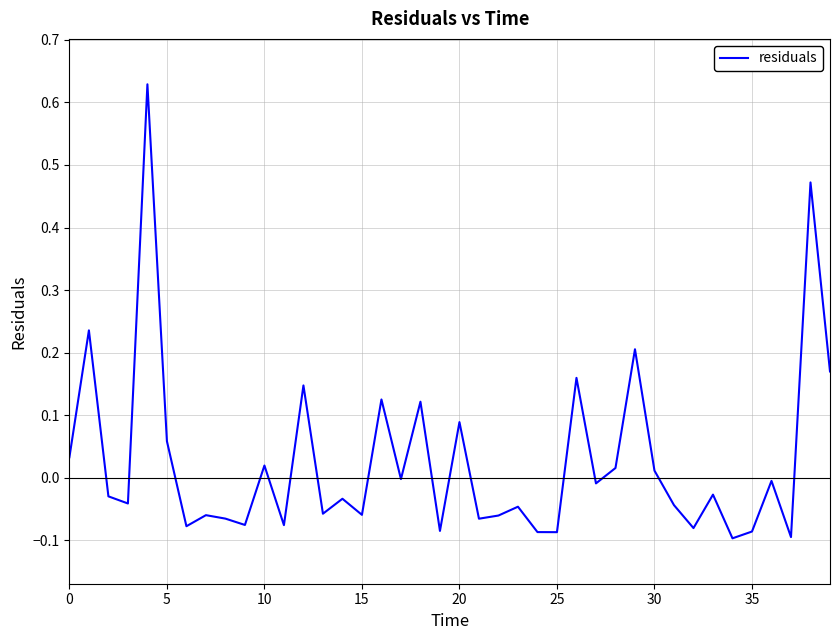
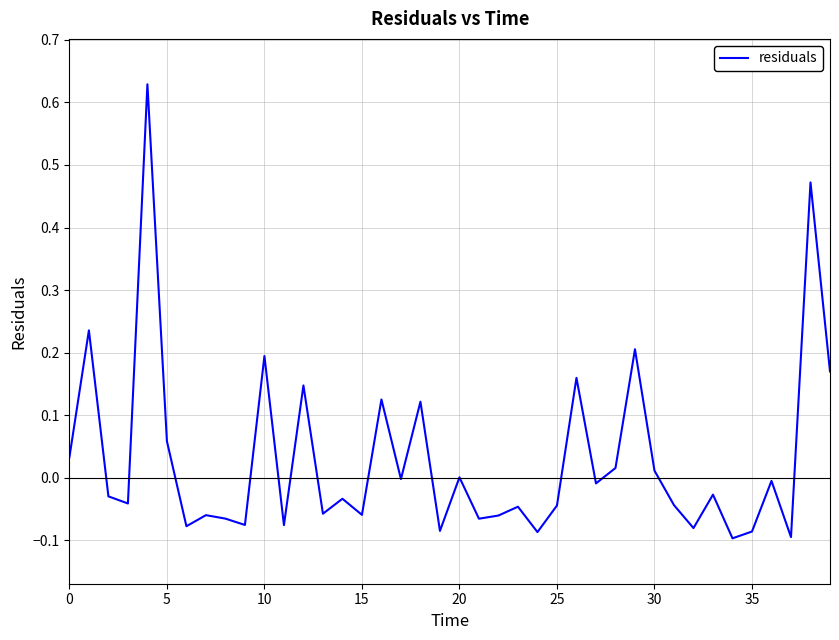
  {
    "0": 0.03,
    "5": 0.06,
-   "10": 0.02,
+   "10": 0.19,
    "15": -0.06,
-   "20": 0.09,
-   "25": -0.09,
+   "20": 0.00,
+   "25": -0.04,
    "30": 0.01,
    "35": -0.09
  }
